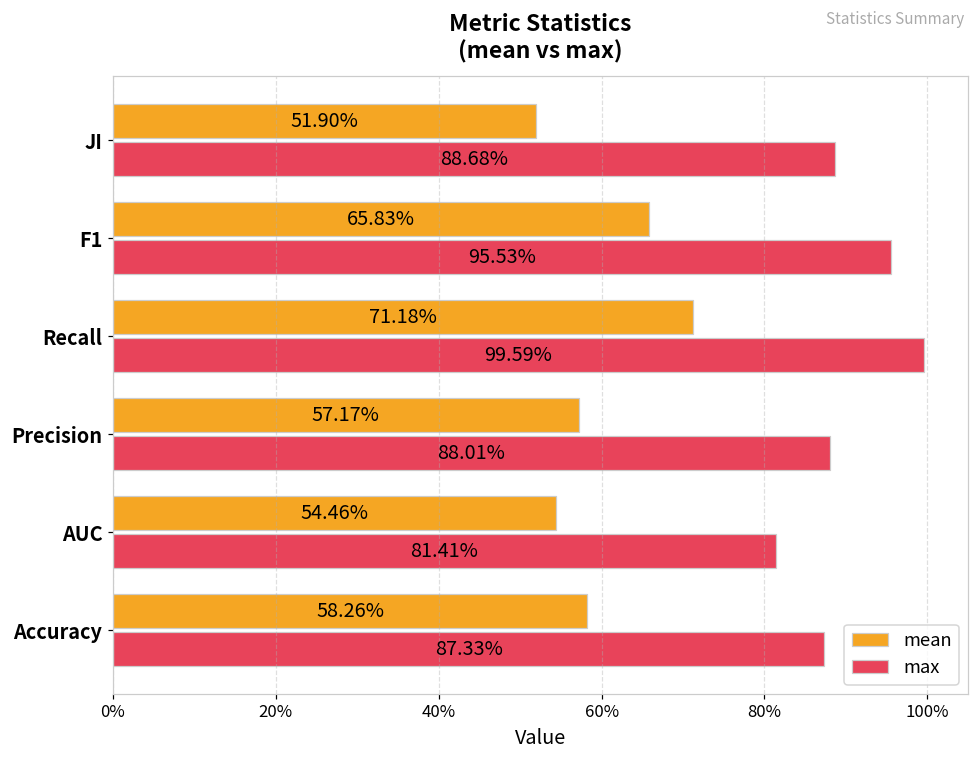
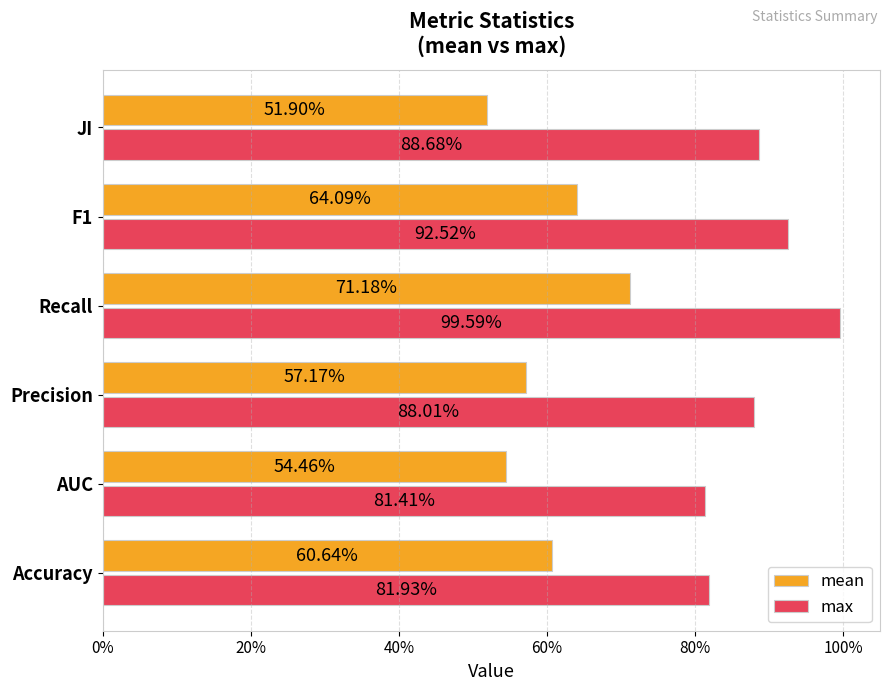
  {
    "mean": {
      "JI": "51.90%",
-     "F1": "65.83%",
+     "F1": "64.09%",
      "Recall": "71.18%",
      "Precision": "57.17%",
      "AUC": "54.46%",
-     "Accuracy": "58.26%"
+     "Accuracy": "60.64%"
    },
    "max": {
      "JI": "88.68%",
-     "F1": "95.53%",
+     "F1": "92.52%",
      "Recall": "99.59%",
      "Precision": "88.01%",
      "AUC": "81.41%",
-     "Accuracy": "87.33%"
+     "Accuracy": "81.93%"
    }
  }
